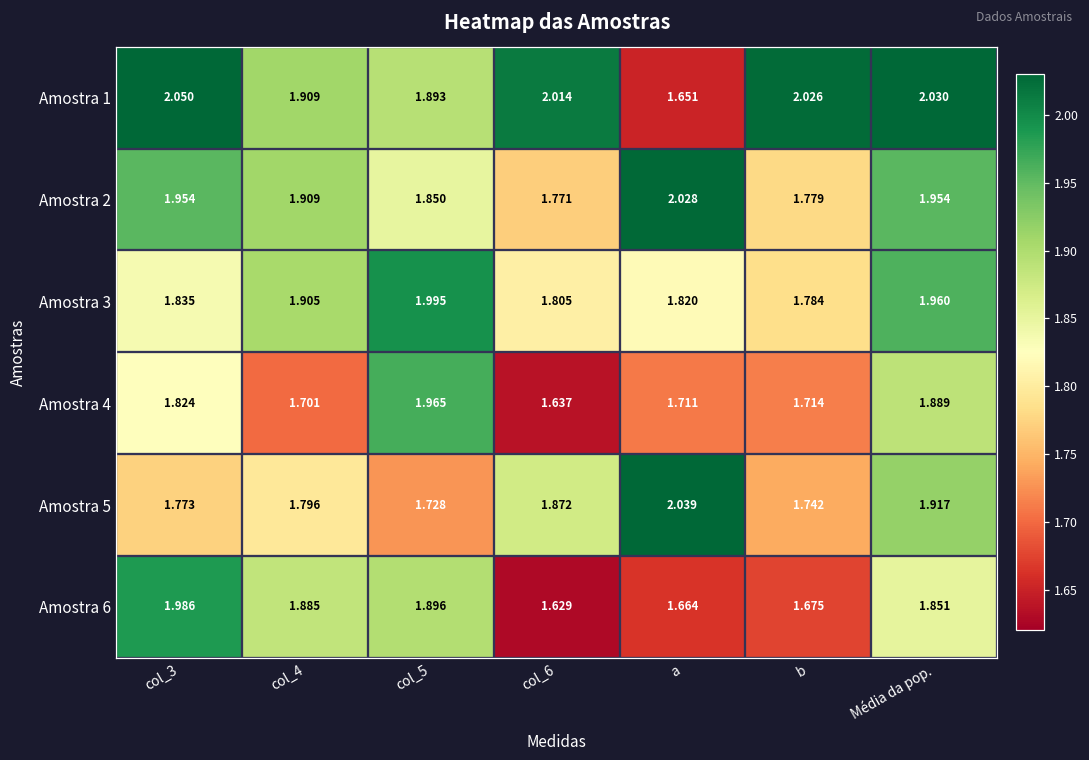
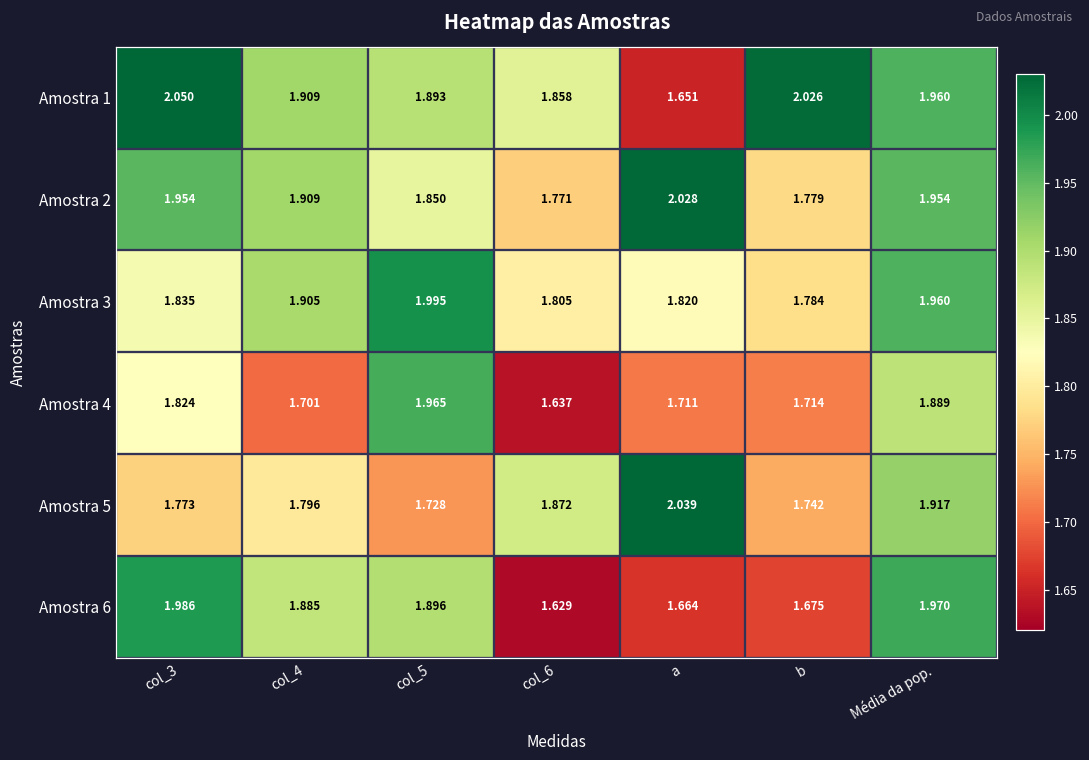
  {
    "Amostra 1": {
      "col_3": 2.050,
      "col_4": 1.909,
      "col_5": 1.893,
-     "col_6": 2.014,
+     "col_6": 1.858,
      "a": 1.651,
      "b": 2.026,
-     "Média da pop.": 2.030
+     "Média da pop.": 1.960
    },
    "Amostra 2": {
      "col_3": 1.954,
      "col_4": 1.909,
      "col_5": 1.850,
      "col_6": 1.771,
      "a": 2.028,
      "b": 1.779,
      "Média da pop.": 1.954
    },
    "Amostra 3": {
      "col_3": 1.835,
      "col_4": 1.905,
      "col_5": 1.995,
      "col_6": 1.805,
      "a": 1.820,
      "b": 1.784,
      "Média da pop.": 1.960
    },
    "Amostra 4": {
      "col_3": 1.824,
      "col_4": 1.701,
      "col_5": 1.965,
      "col_6": 1.637,
      "a": 1.711,
      "b": 1.714,
      "Média da pop.": 1.889
    },
    "Amostra 5": {
      "col_3": 1.773,
      "col_4": 1.796,
      "col_5": 1.728,
      "col_6": 1.872,
      "a": 2.039,
      "b": 1.742,
      "Média da pop.": 1.917
    },
    "Amostra 6": {
      "col_3": 1.986,
      "col_4": 1.885,
      "col_5": 1.896,
      "col_6": 1.629,
      "a": 1.664,
      "b": 1.675,
-     "Média da pop.": 1.851
+     "Média da pop.": 1.970
    }
  }
